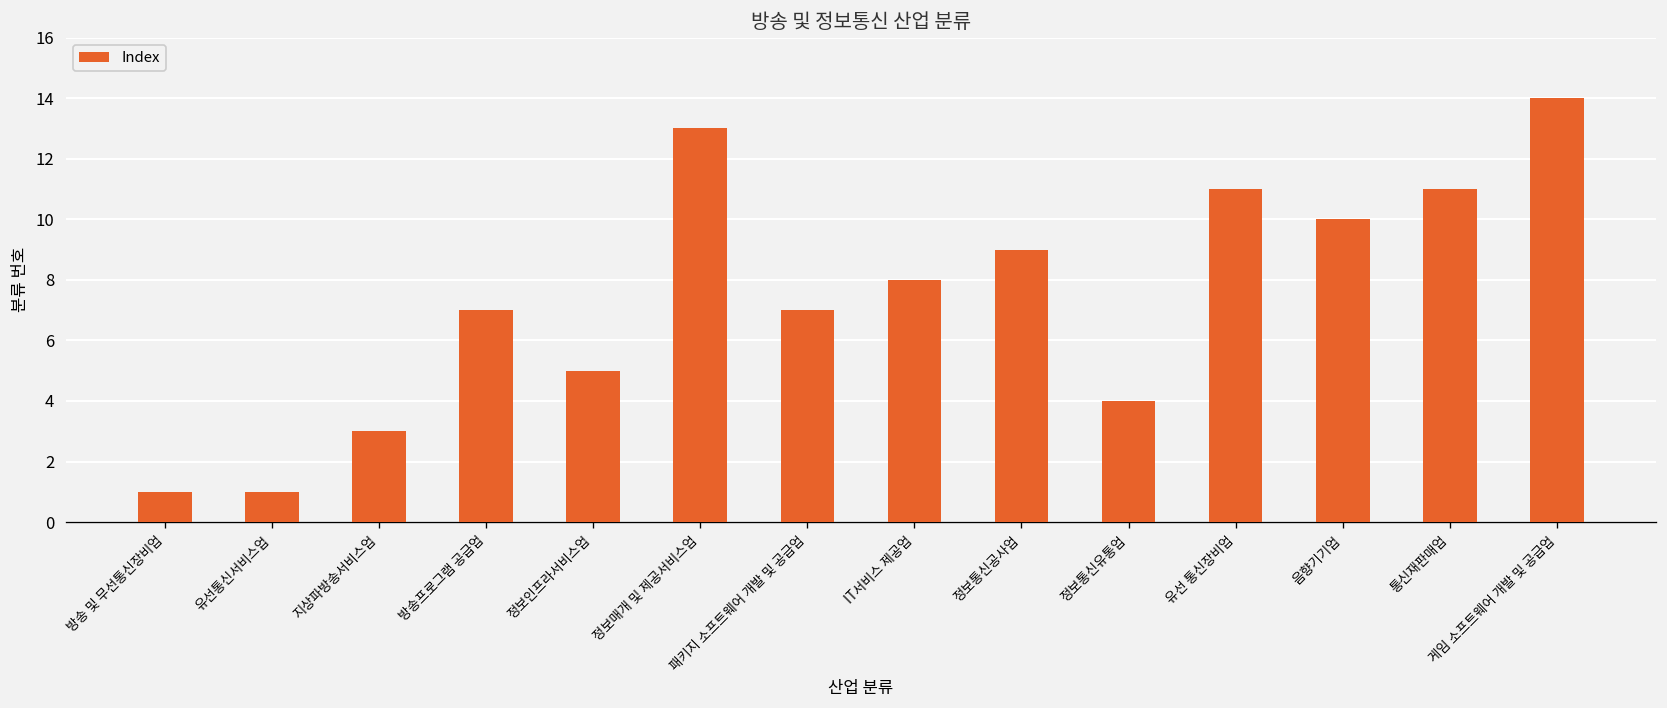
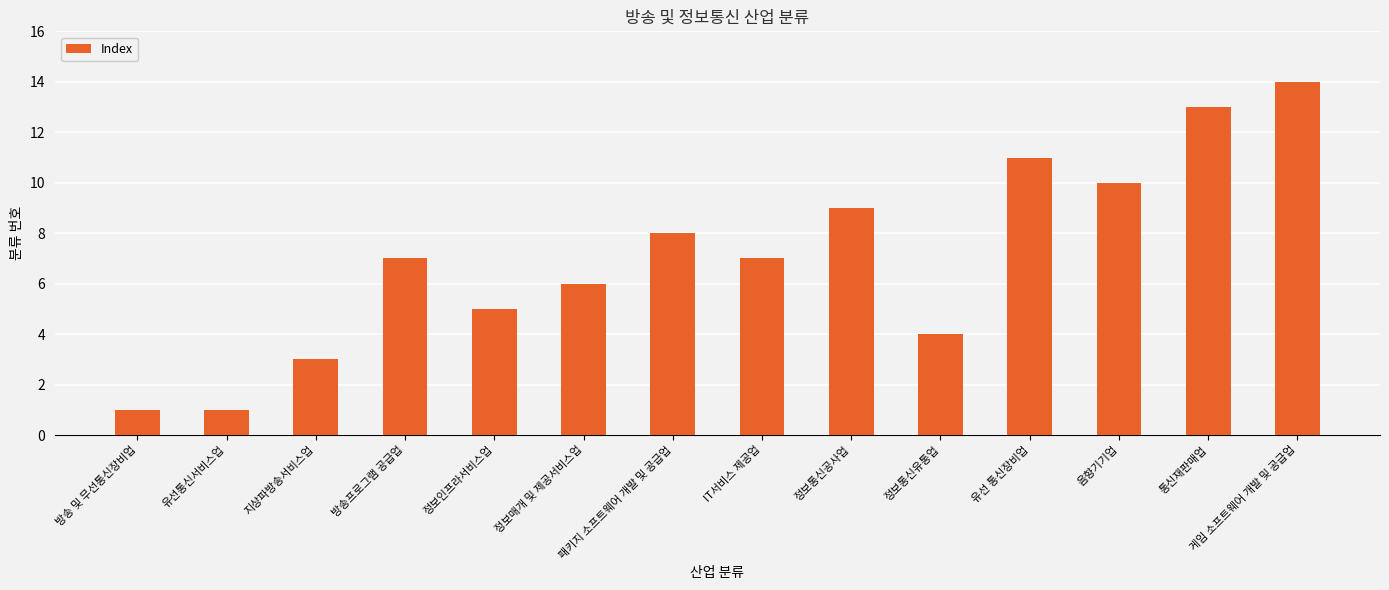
  {
    "방송 및 무선통신장비업": 1,
    "유선통신서비스업": 1,
    "지상파방송서비스업": 3,
    "방송프로그램 공급업": 7,
    "정보인프라서비스업": 5,
-   "정보매개 및 제공서비스업": 13,
-   "패키지 소프트웨어 개발 및 공급업": 7,
-   "IT서비스 제공업": 8,
+   "정보매개 및 제공서비스업": 6,
+   "패키지 소프트웨어 개발 및 공급업": 8,
+   "IT서비스 제공업": 7,
    "정보통신공사업": 9,
    "정보통신유통업": 4,
    "유선 통신장비업": 11,
    "음향기기업": 10,
-   "통신재판매업": 11,
+   "통신재판매업": 13,
    "게임 소프트웨어 개발 및 공급업": 14
  }
